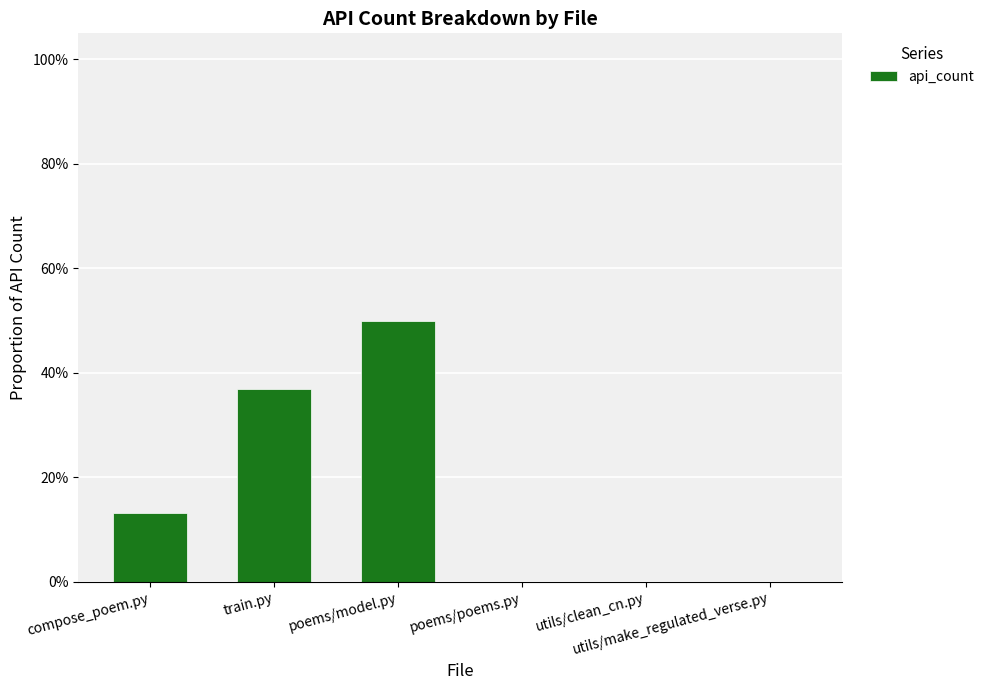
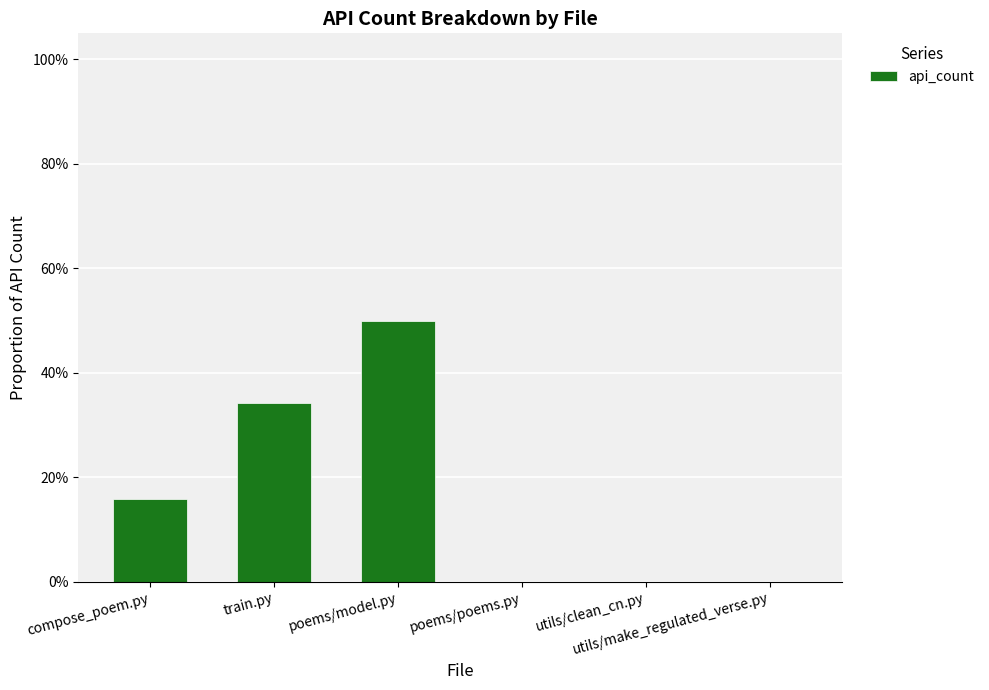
  {
-   "compose_poem.py": "13%",
-   "train.py": "37%",
+   "compose_poem.py": "16%",
+   "train.py": "34%",
    "poems/model.py": "50%",
    "poems/poems.py": "0%",
    "utils/clean_cn.py": "0%",
    "utils/make_regulated_verse.py": "0%"
  }
